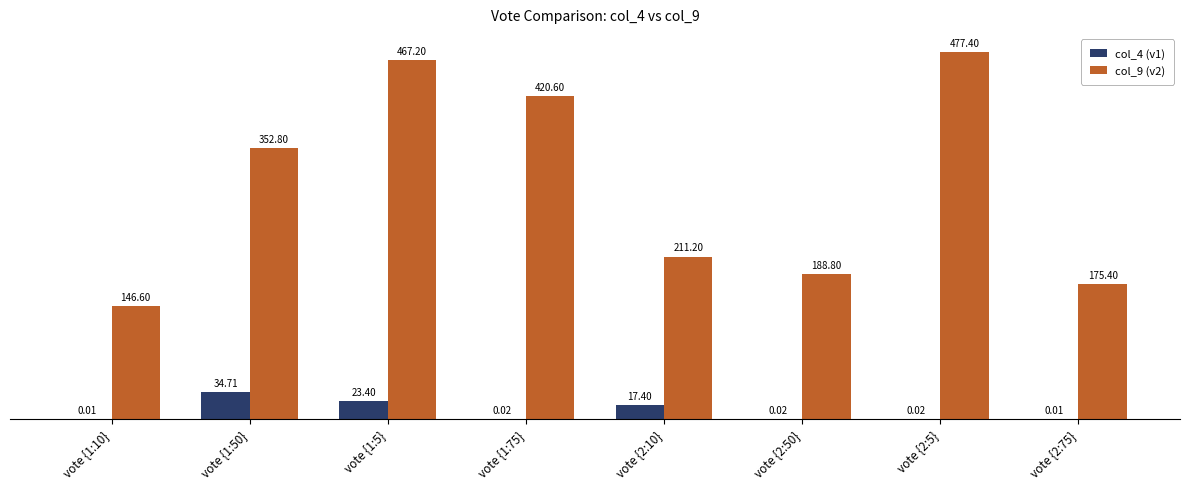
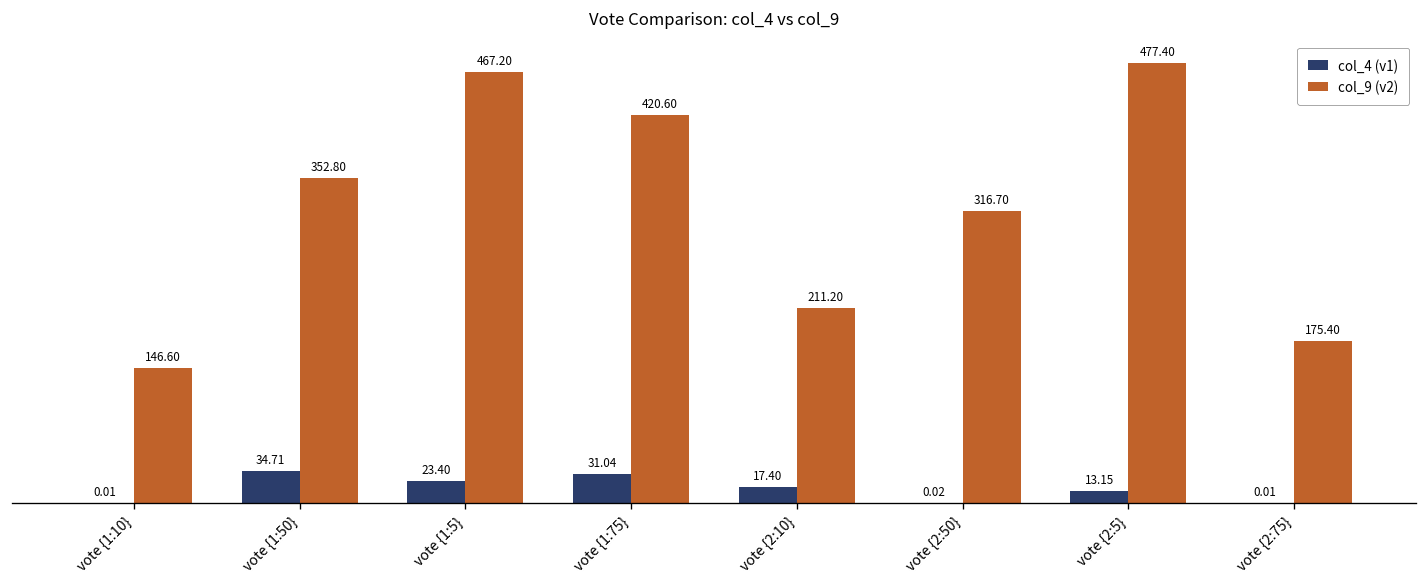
  {
    "col_4 (v1)": {
      "vote {1:10}": 0.01,
      "vote {1:50}": 34.71,
      "vote {1:5}": 23.40,
-     "vote {1:75}": 0.02,
+     "vote {1:75}": 31.04,
      "vote {2:10}": 17.40,
      "vote {2:50}": 0.02,
-     "vote {2:5}": 0.02,
+     "vote {2:5}": 13.15,
      "vote {2:75}": 0.01
    },
    "col_9 (v2)": {
      "vote {1:10}": 146.60,
      "vote {1:50}": 352.80,
      "vote {1:5}": 467.20,
      "vote {1:75}": 420.60,
      "vote {2:10}": 211.20,
-     "vote {2:50}": 188.80,
+     "vote {2:50}": 316.70,
      "vote {2:5}": 477.40,
      "vote {2:75}": 175.40
    }
  }
